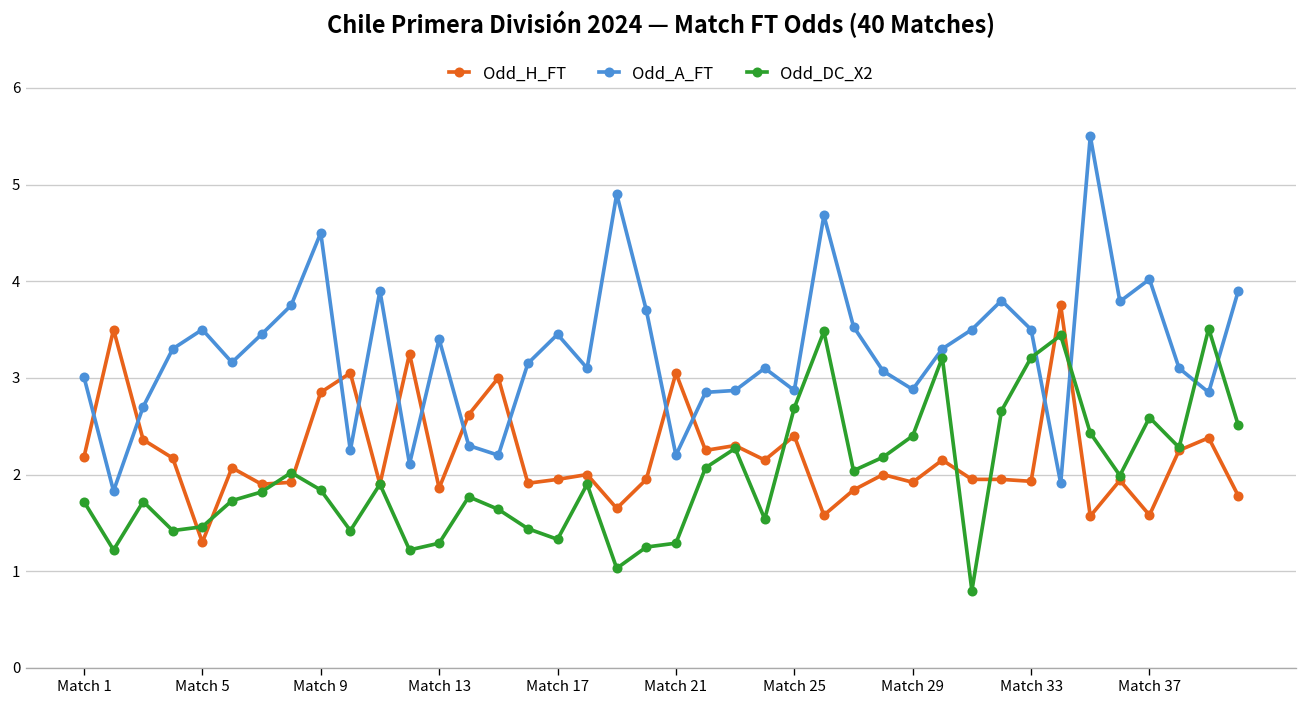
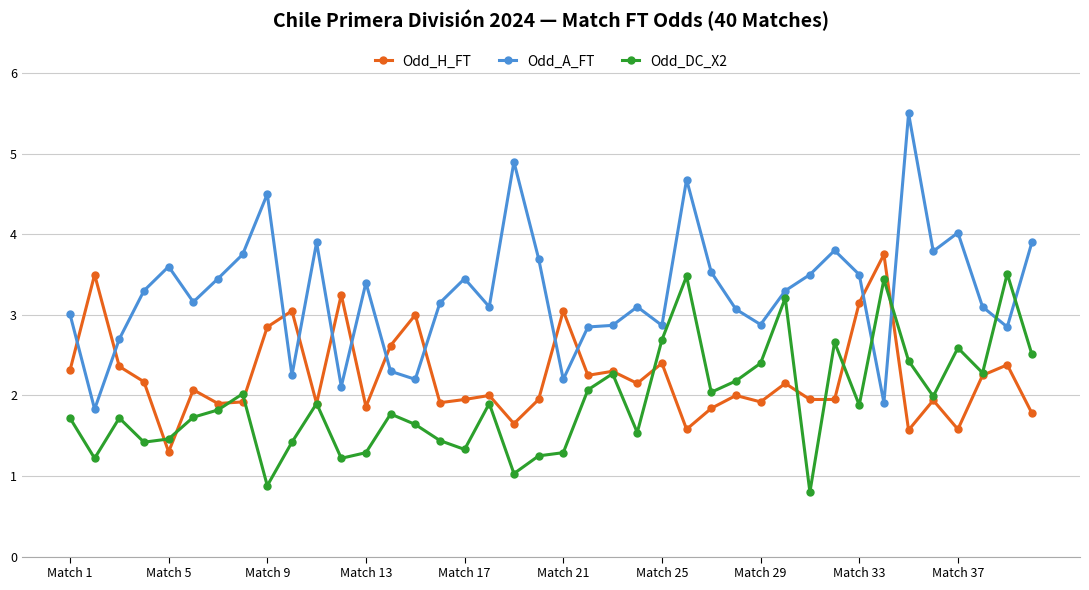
  {
    "Odd_H_FT": {
-     "Match 1": 2.2,
+     "Match 1": 2.3,
      "Match 5": 1.3,
      "Match 9": 2.9,
      "Match 13": 1.9,
      "Match 17": 2.0,
      "Match 21": 3.1,
      "Match 25": 2.4,
      "Match 29": 1.9,
-     "Match 33": 1.9,
+     "Match 33": 3.2,
      "Match 37": 1.6
    },
    "Odd_A_FT": {
      "Match 1": 3.0,
-     "Match 5": 3.5,
+     "Match 5": 3.6,
      "Match 9": 4.5,
      "Match 13": 3.4,
      "Match 17": 3.5,
      "Match 21": 2.2,
      "Match 25": 2.9,
      "Match 29": 2.9,
      "Match 33": 3.5,
      "Match 37": 4.0
    },
    "Odd_DC_X2": {
      "Match 1": 1.7,
      "Match 5": 1.5,
-     "Match 9": 1.8,
+     "Match 9": 0.9,
      "Match 13": 1.3,
      "Match 17": 1.3,
      "Match 21": 1.3,
      "Match 25": 2.7,
      "Match 29": 2.4,
-     "Match 33": 3.2,
+     "Match 33": 1.9,
      "Match 37": 2.6
    }
  }
